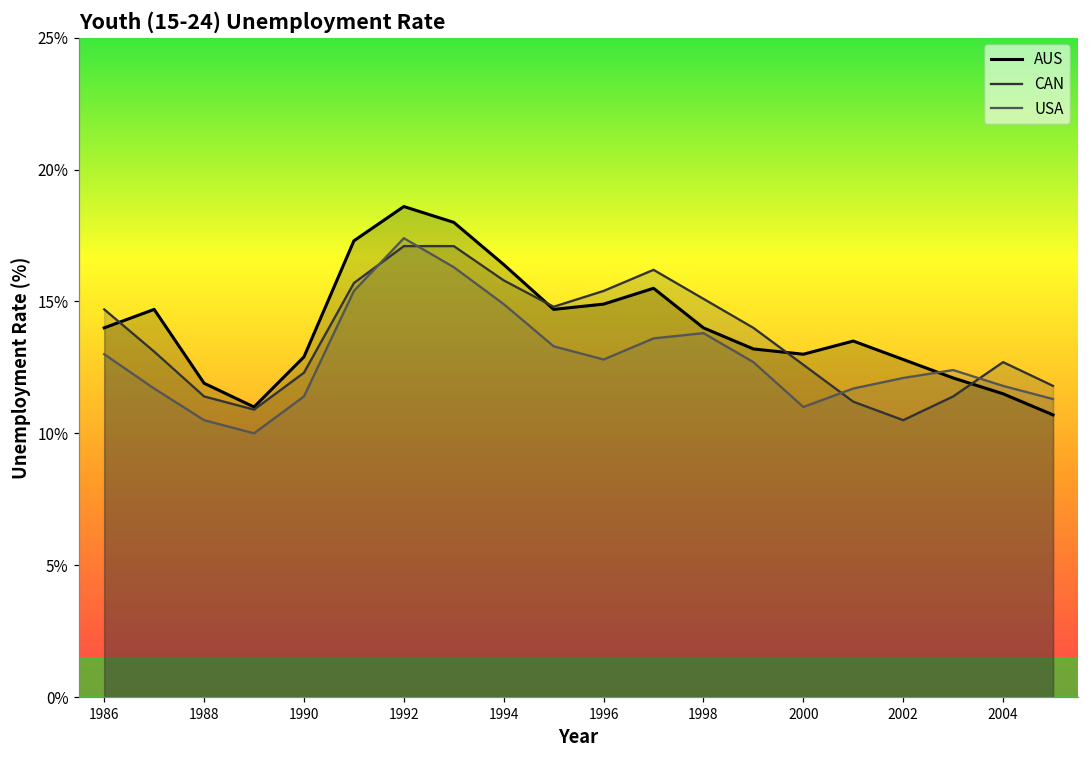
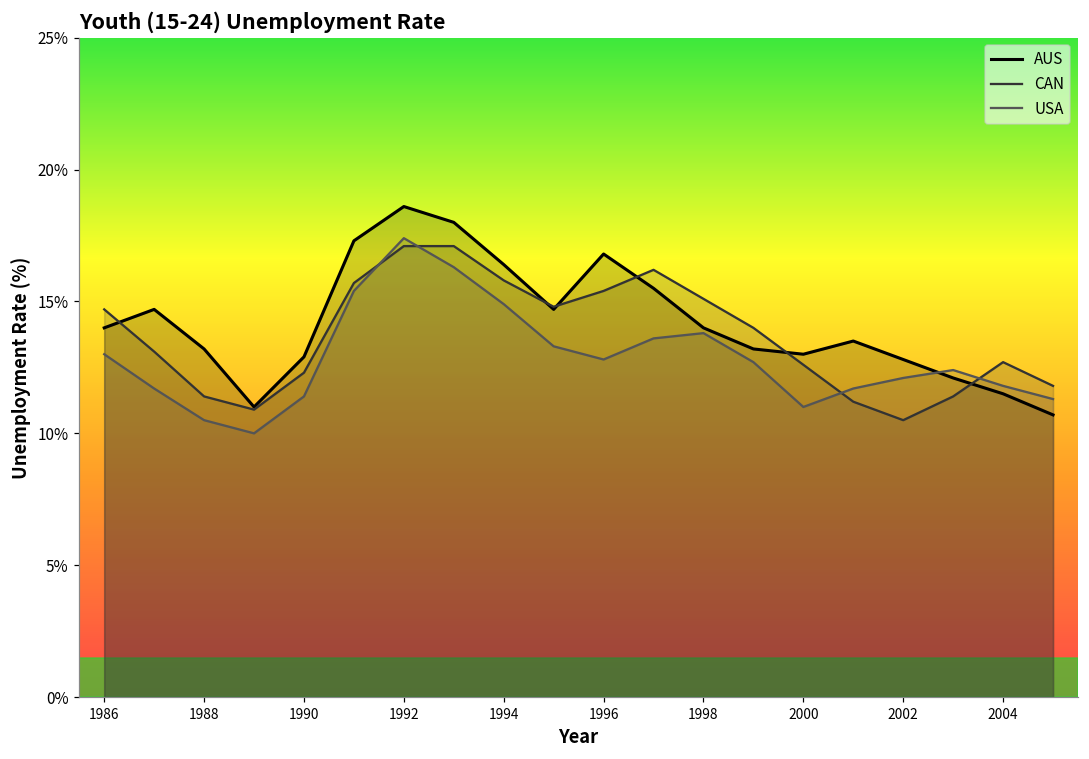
  {
    "AUS": {
      "1986": "14.0%",
-     "1988": "11.9%",
+     "1988": "13.2%",
      "1990": "12.9%",
      "1992": "18.6%",
      "1994": "16.4%",
-     "1996": "14.9%",
+     "1996": "16.8%",
      "1998": "14.0%",
      "2000": "13.0%",
      "2002": "12.8%",
      "2004": "11.5%"
    }
  }
